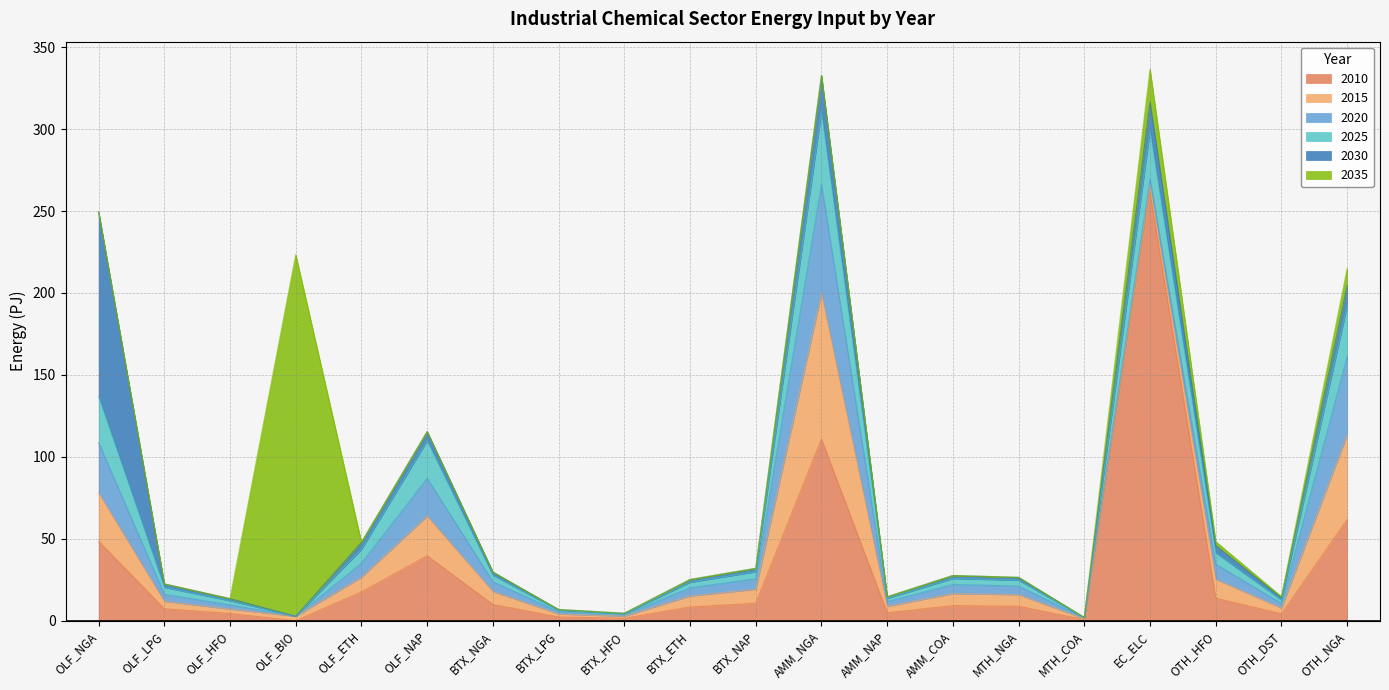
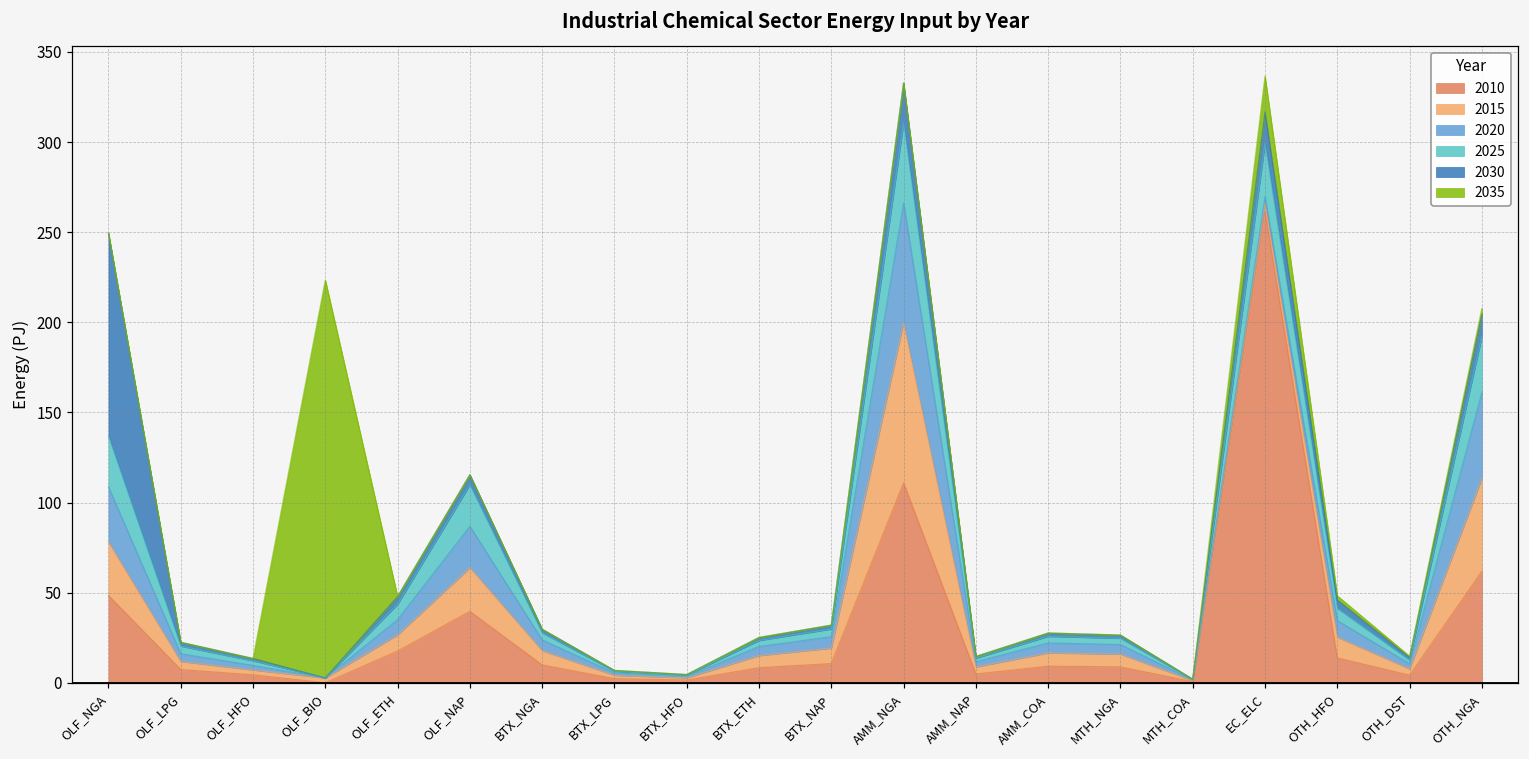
  {
    "2030": {
      "EC_ELC": 17,
      "OTH_HFO": 5,
      "OTH_NGA": 12
    },
    "2035": {
      "OLF_BIO": 221,
      "EC_ELC": 20,
      "OTH_HFO": 2,
-     "OTH_NGA": 10
+     "OTH_NGA": 3
    }
  }
